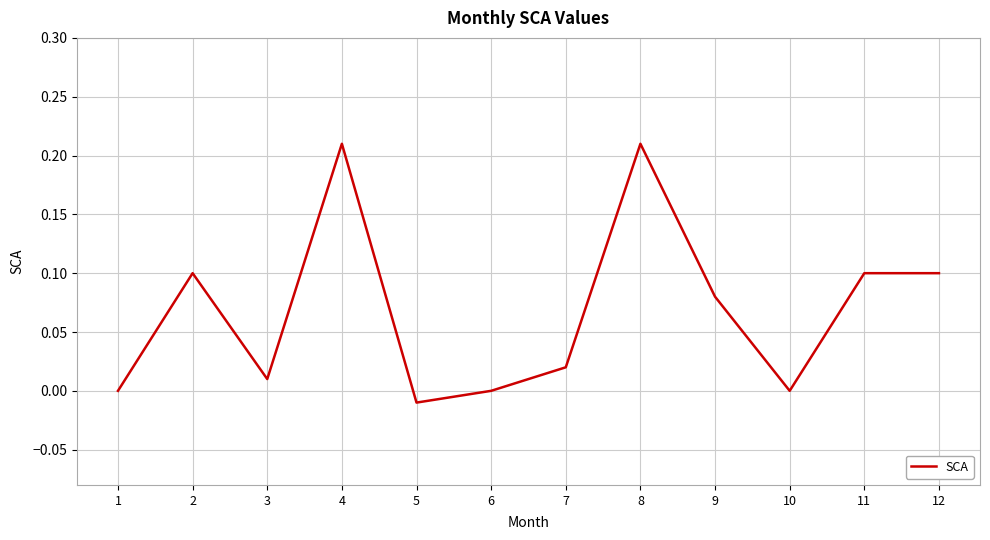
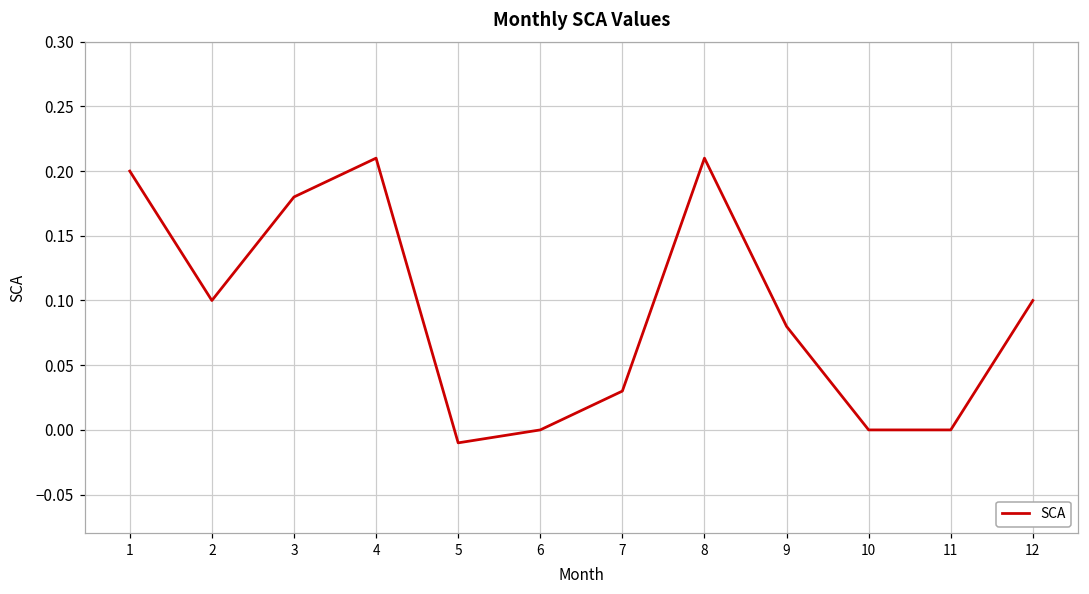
  {
-   "1": 0.0,
+   "1": 0.2,
    "2": 0.10,
-   "3": 0.01,
+   "3": 0.18,
    "4": 0.21,
    "5": -0.01,
    "6": 0.00,
-   "7": 0.02,
+   "7": 0.03,
    "8": 0.21,
    "9": 0.08,
    "10": 0.00,
-   "11": 0.1,
+   "11": 0.0,
    "12": 0.10
  }
